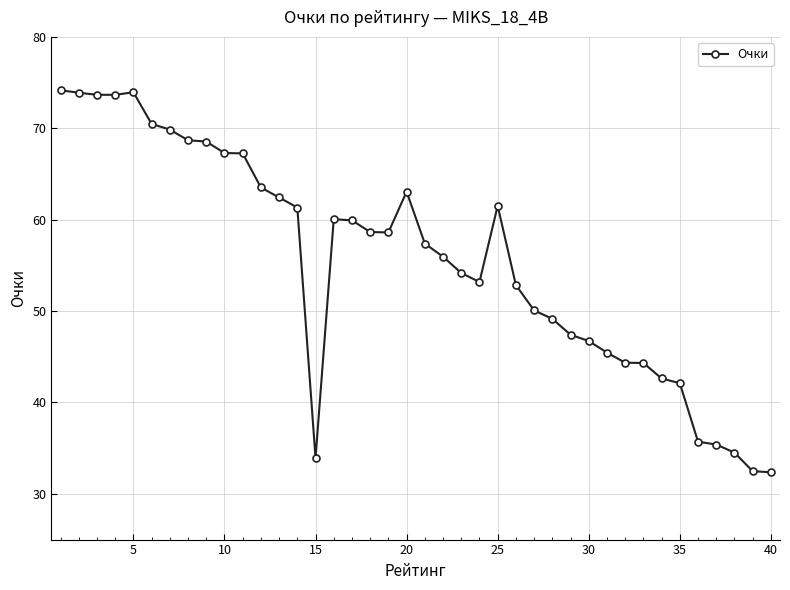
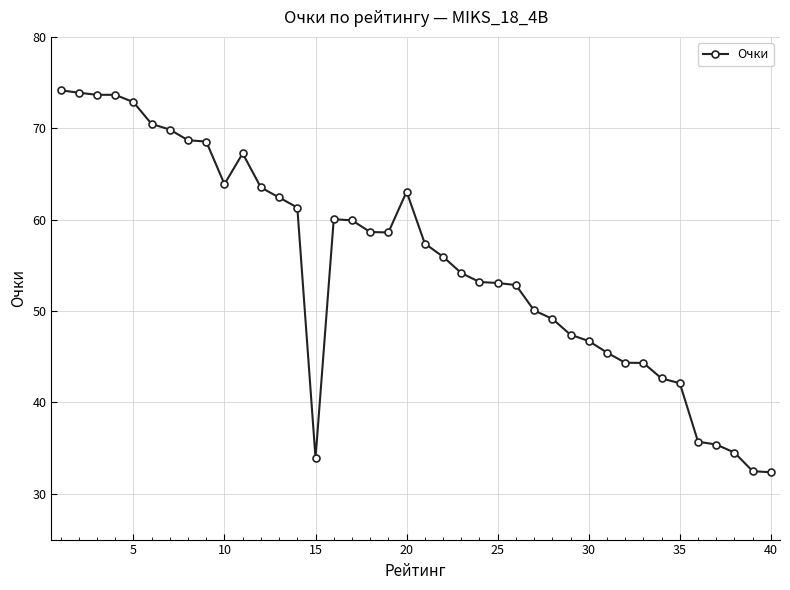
  {
-   "5": 74,
-   "10": 67,
+   "5": 73,
+   "10": 64,
    "15": 34,
    "20": 63,
-   "25": 62,
+   "25": 53,
    "30": 47,
    "35": 42,
    "40": 32
  }
